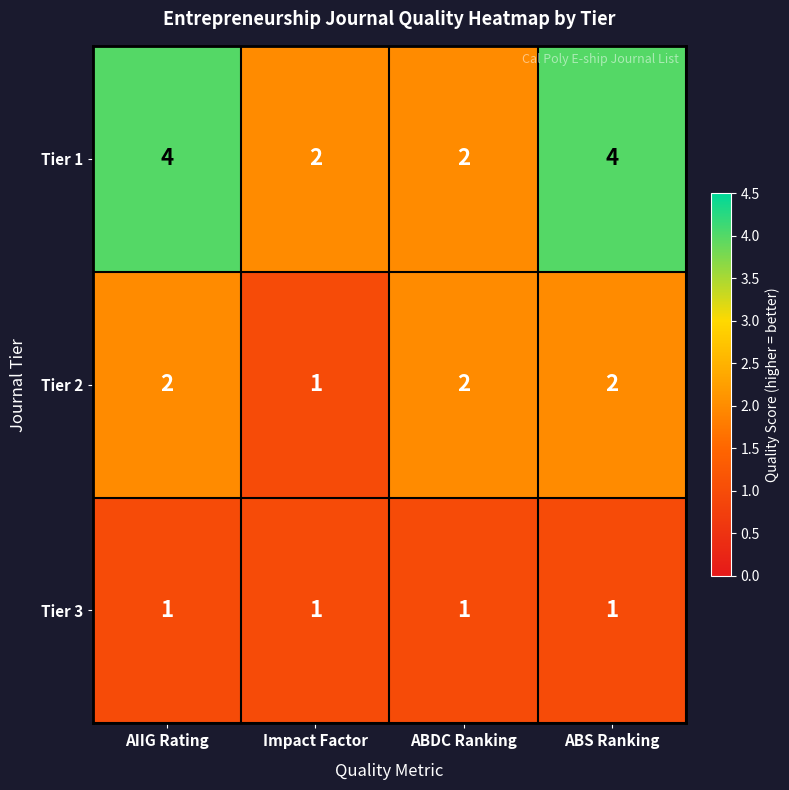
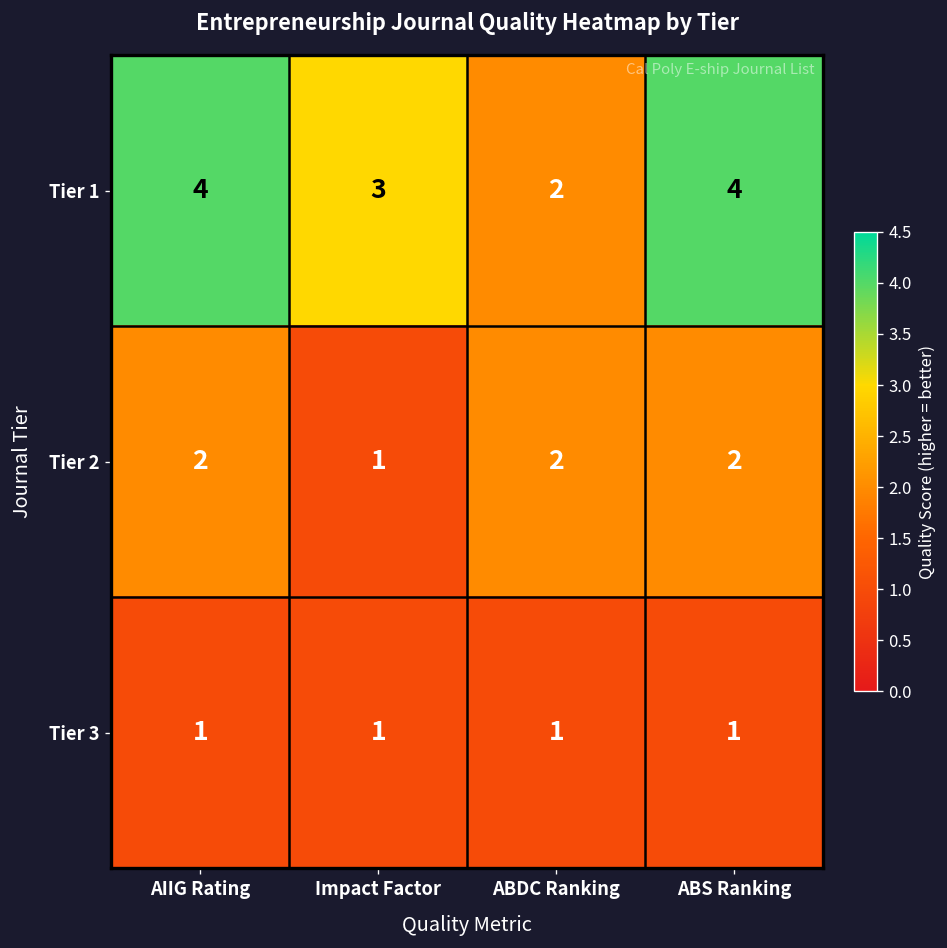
  {
    "Tier 1": {
      "AIIG Rating": 4,
-     "Impact Factor": 2,
+     "Impact Factor": 3,
      "ABDC Ranking": 2
    },
    "Tier 2": {
      "AIIG Rating": 2,
      "Impact Factor": 1,
      "ABDC Ranking": 2,
      "ABS Ranking": 2
    },
    "Tier 3": {
      "AIIG Rating": 1,
      "Impact Factor": 1,
      "ABDC Ranking": 1,
      "ABS Ranking": 1
    }
  }
